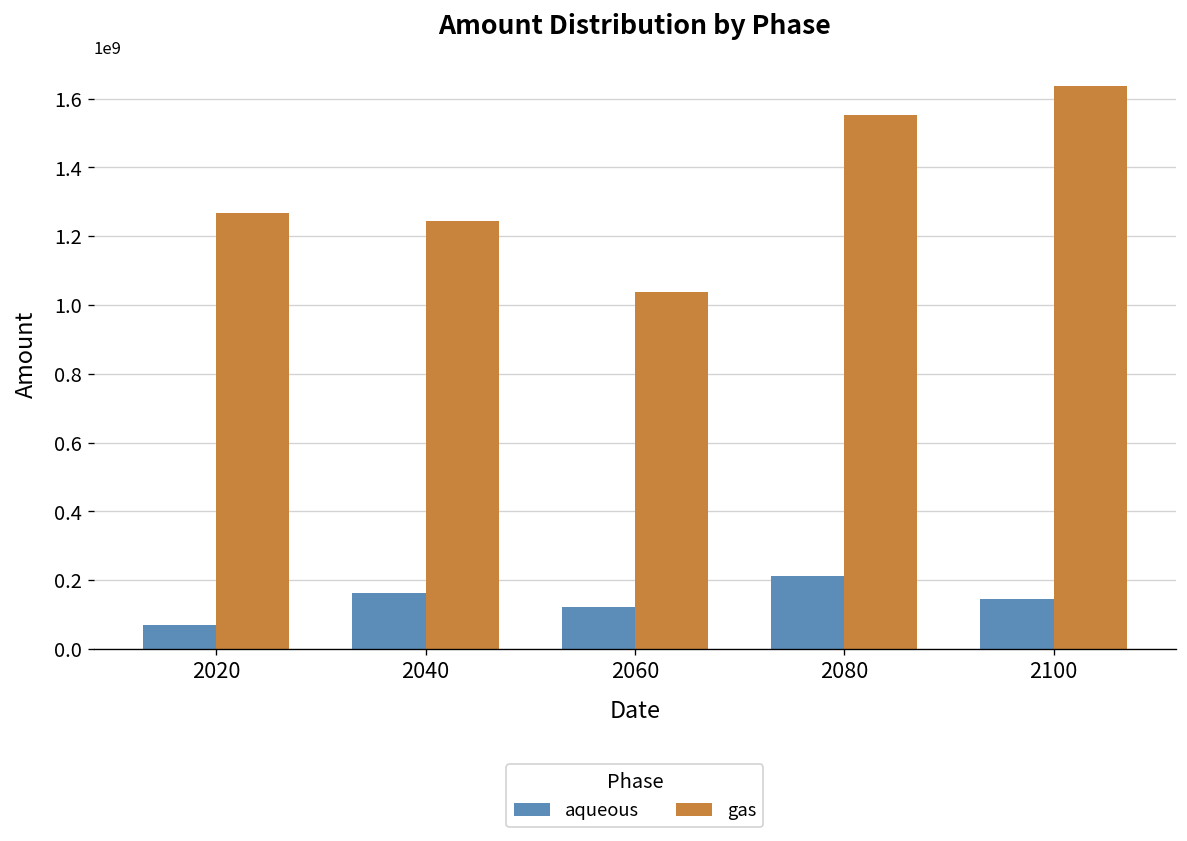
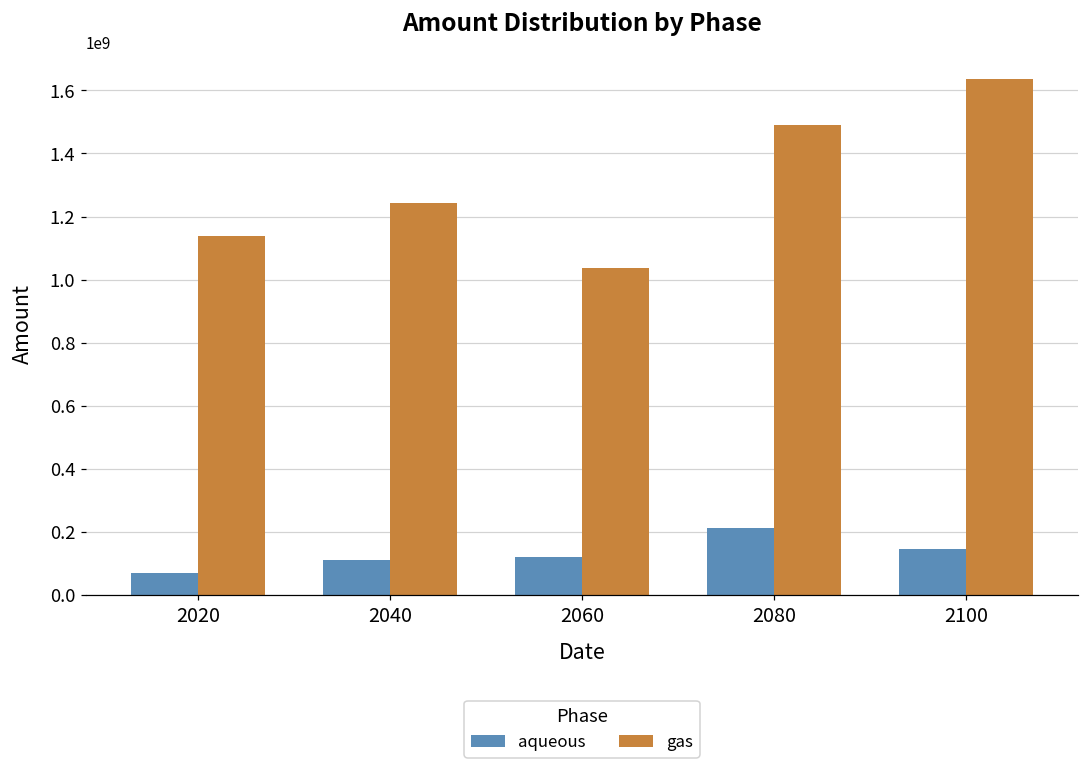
  {
    "aqueous": {
      "2020": 70000000,
-     "2040": 160000000,
+     "2040": 110000000,
      "2060": 120000000,
      "2080": 210000000,
      "2100": 140000000
    },
    "gas": {
-     "2020": 1270000000,
+     "2020": 1140000000,
      "2040": 1240000000,
      "2060": 1040000000,
-     "2080": 1550000000,
+     "2080": 1490000000,
      "2100": 1640000000
    }
  }
